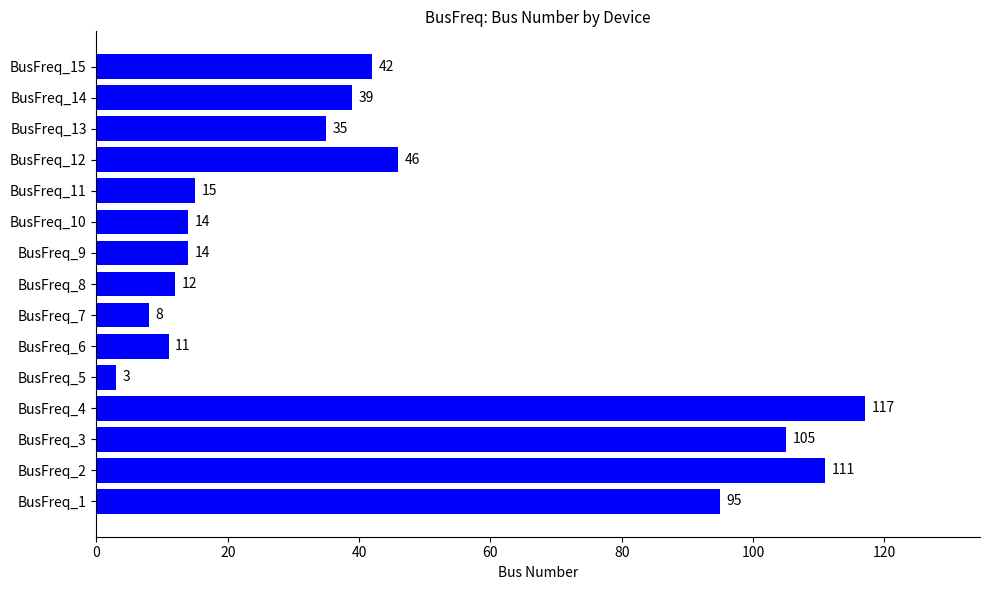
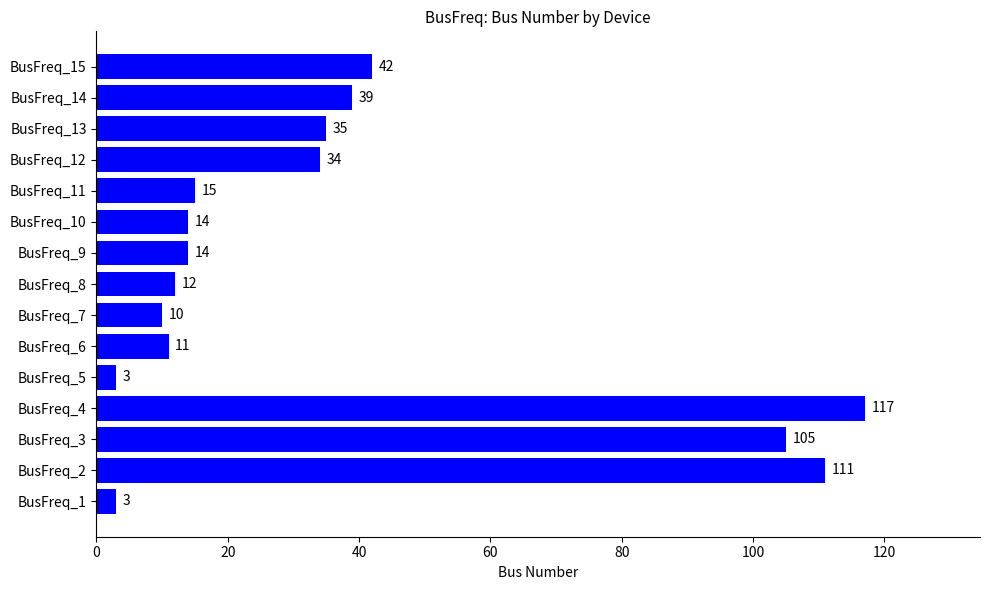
  {
    "BusFreq_15": 42,
    "BusFreq_14": 39,
    "BusFreq_13": 35,
-   "BusFreq_12": 46,
+   "BusFreq_12": 34,
    "BusFreq_11": 15,
    "BusFreq_10": 14,
    "BusFreq_9": 14,
    "BusFreq_8": 12,
-   "BusFreq_7": 8,
+   "BusFreq_7": 10,
    "BusFreq_6": 11,
    "BusFreq_5": 3,
    "BusFreq_4": 117,
    "BusFreq_3": 105,
    "BusFreq_2": 111,
-   "BusFreq_1": 95
+   "BusFreq_1": 3
  }
